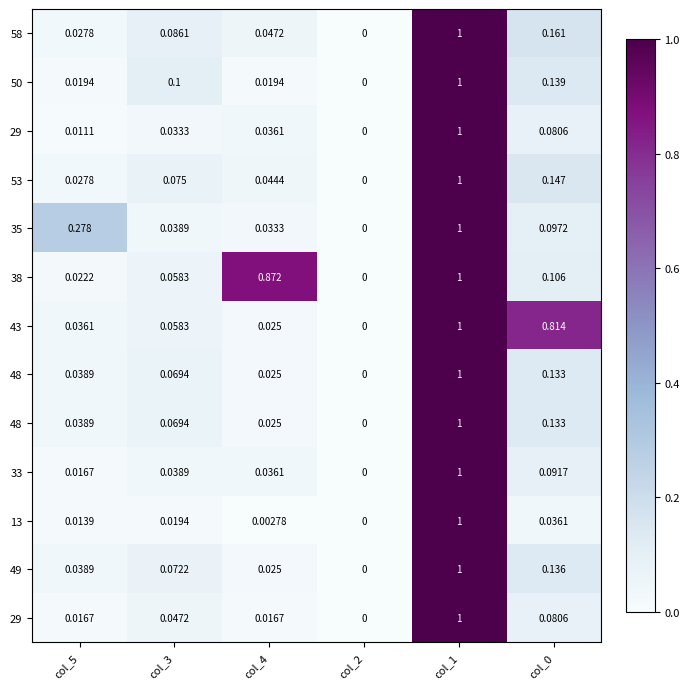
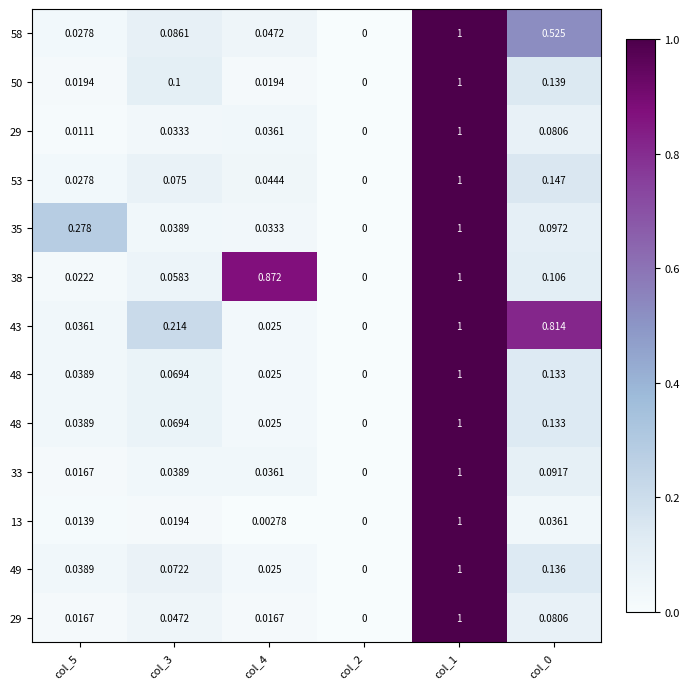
  {
    "58": {
      "col_5": 0.0278,
      "col_3": 0.0861,
      "col_4": 0.0472,
      "col_2": 0,
      "col_1": 1,
-     "col_0": 0.161
+     "col_0": 0.525
    },
    "50": {
      "col_5": 0.0194,
      "col_3": 0.1,
      "col_4": 0.0194,
      "col_2": 0,
      "col_1": 1,
      "col_0": 0.139
    },
    "53": {
      "col_5": 0.0278,
      "col_3": 0.075,
      "col_4": 0.0444,
      "col_2": 0,
      "col_1": 1,
      "col_0": 0.147
    },
    "35": {
      "col_5": 0.278,
      "col_3": 0.0389,
      "col_4": 0.0333,
      "col_2": 0,
      "col_1": 1,
      "col_0": 0.0972
    },
    "38": {
      "col_5": 0.0222,
      "col_3": 0.0583,
      "col_4": 0.872,
      "col_2": 0,
      "col_1": 1,
      "col_0": 0.106
    },
    "43": {
      "col_5": 0.0361,
-     "col_3": 0.0583,
+     "col_3": 0.214,
      "col_4": 0.025,
      "col_2": 0,
      "col_1": 1,
      "col_0": 0.814
    },
    "33": {
      "col_5": 0.0167,
      "col_3": 0.0389,
      "col_4": 0.0361,
      "col_2": 0,
      "col_1": 1,
      "col_0": 0.0917
    },
    "13": {
      "col_5": 0.0139,
      "col_3": 0.0194,
      "col_4": 0.00278,
      "col_2": 0,
      "col_1": 1,
      "col_0": 0.0361
    },
    "49": {
      "col_5": 0.0389,
      "col_3": 0.0722,
      "col_4": 0.025,
      "col_2": 0,
      "col_1": 1,
      "col_0": 0.136
    }
  }
